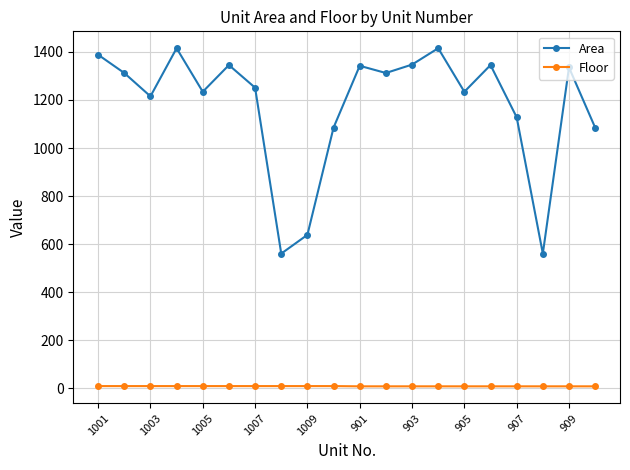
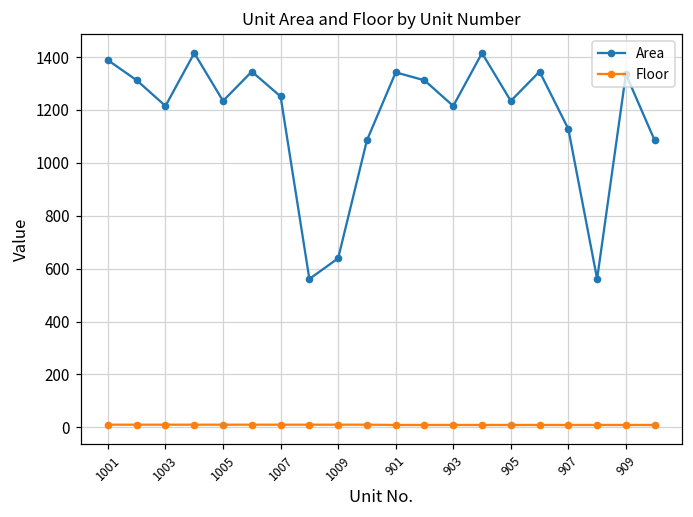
  {
    "Area": {
      "1001": 1390,
      "1003": 1220,
      "1005": 1230,
      "1007": 1250,
      "1009": 640,
      "901": 1340,
-     "903": 1350,
+     "903": 1220,
      "905": 1230,
      "907": 1130
    },
    "Floor": {
      "1001": 10,
      "1003": 10,
      "1005": 10,
      "1007": 10,
      "1009": 10,
      "901": 10,
      "903": 10,
      "905": 10,
      "907": 10,
      "909": 10
    }
  }
